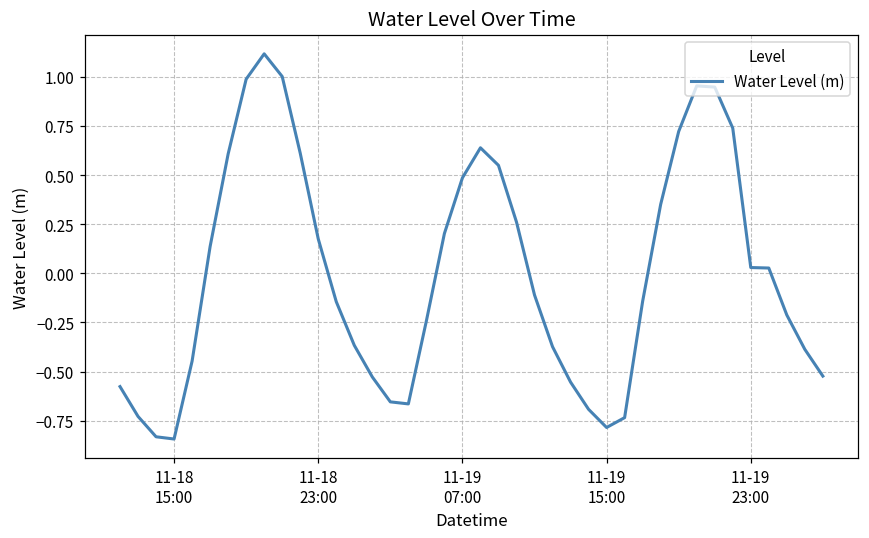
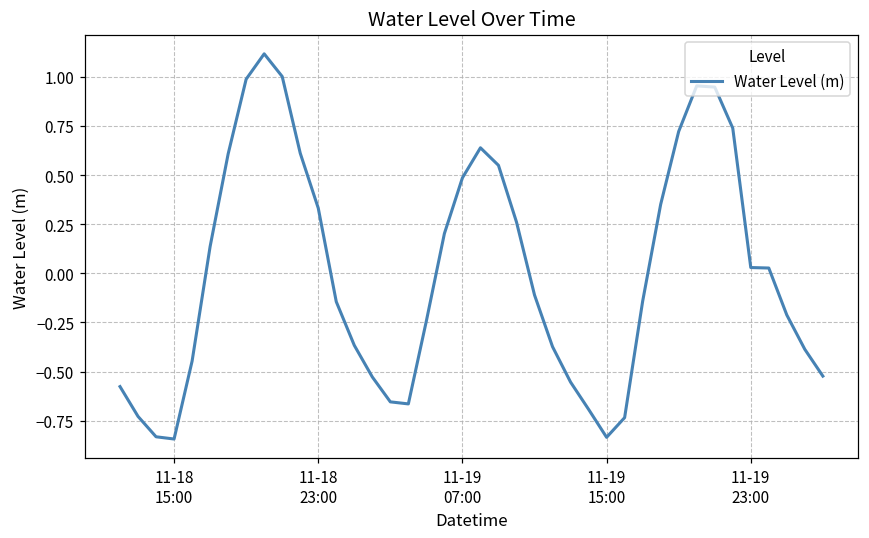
  {
    "11-18 15:00": -0.84,
-   "11-18 23:00": 0.18,
+   "11-18 23:00": 0.33,
    "11-19 07:00": 0.49,
-   "11-19 15:00": -0.78,
+   "11-19 15:00": -0.83,
    "11-19 23:00": 0.03
  }
